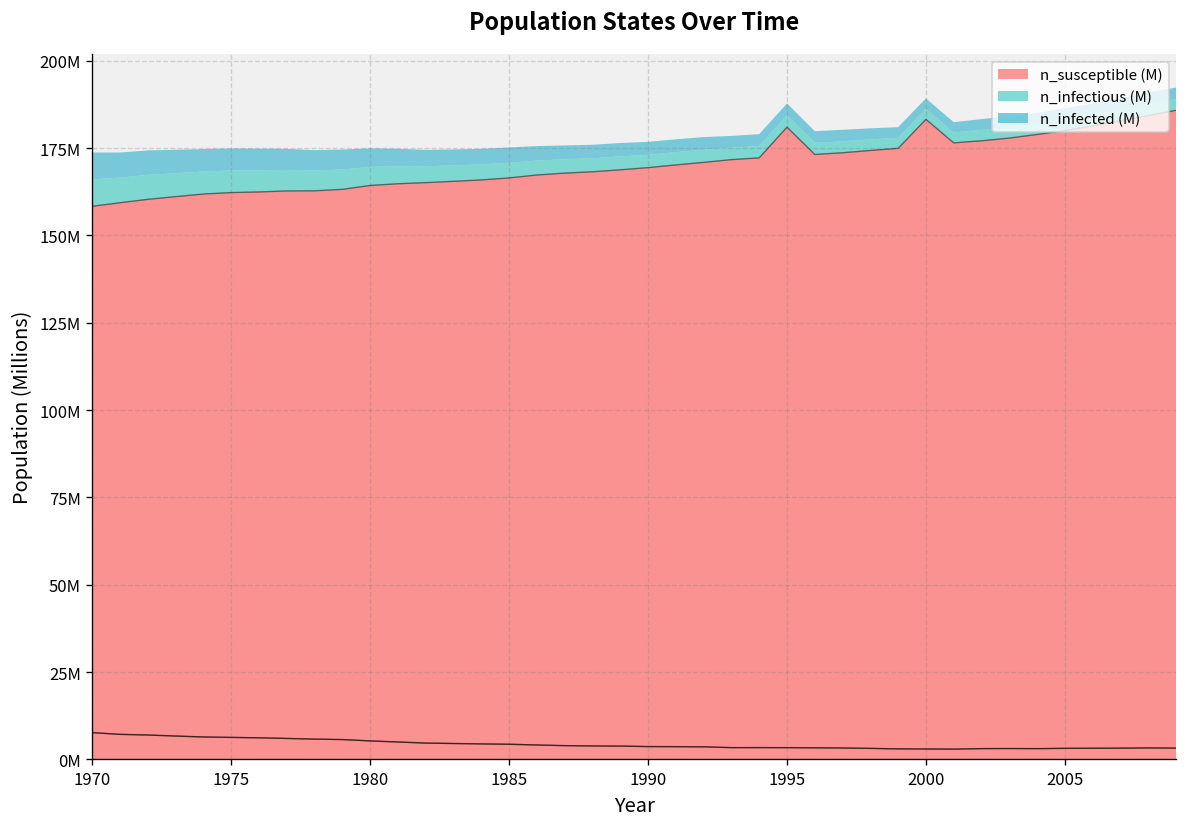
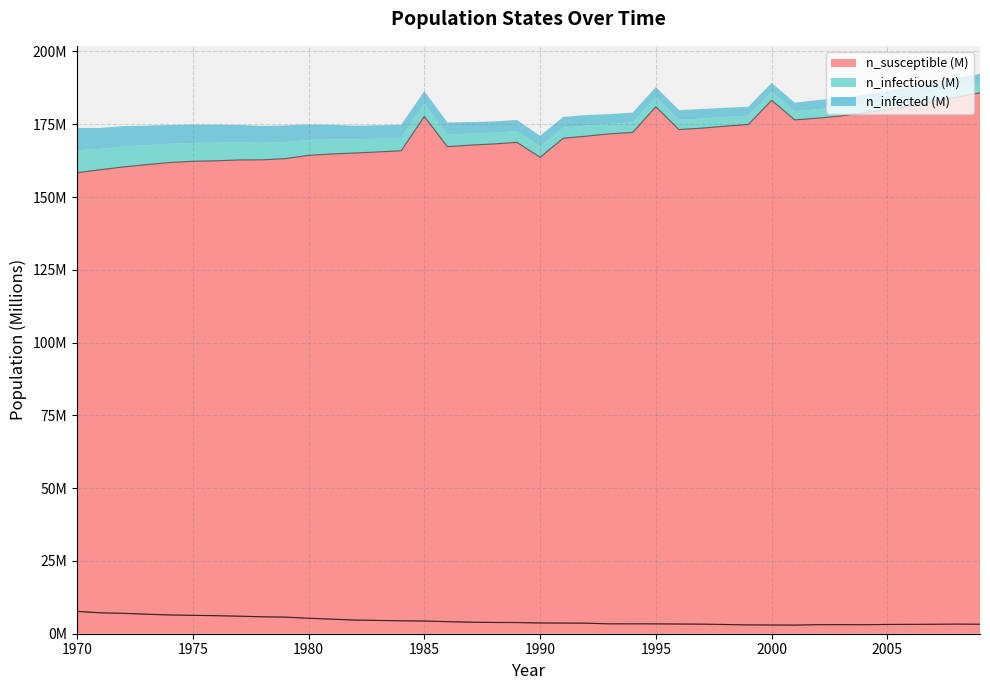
  {
    "n_susceptible (M)": {
      "1970": 158000000,
      "1975": 162000000,
      "1980": 164000000,
-     "1985": 166000000,
-     "1990": 169000000,
+     "1985": 178000000,
+     "1990": 164000000,
      "1995": 181000000,
      "2000": 183000000
    }
  }
